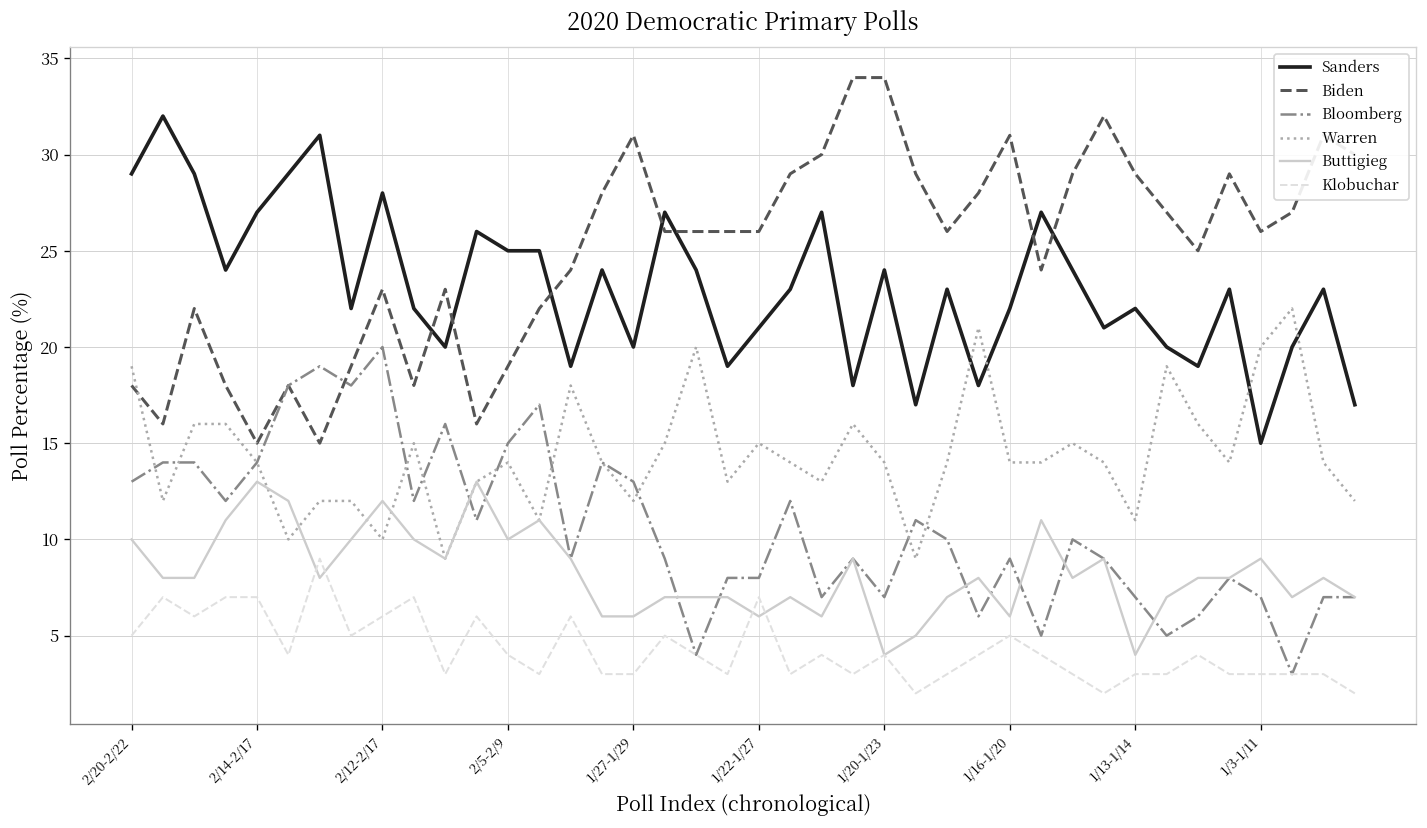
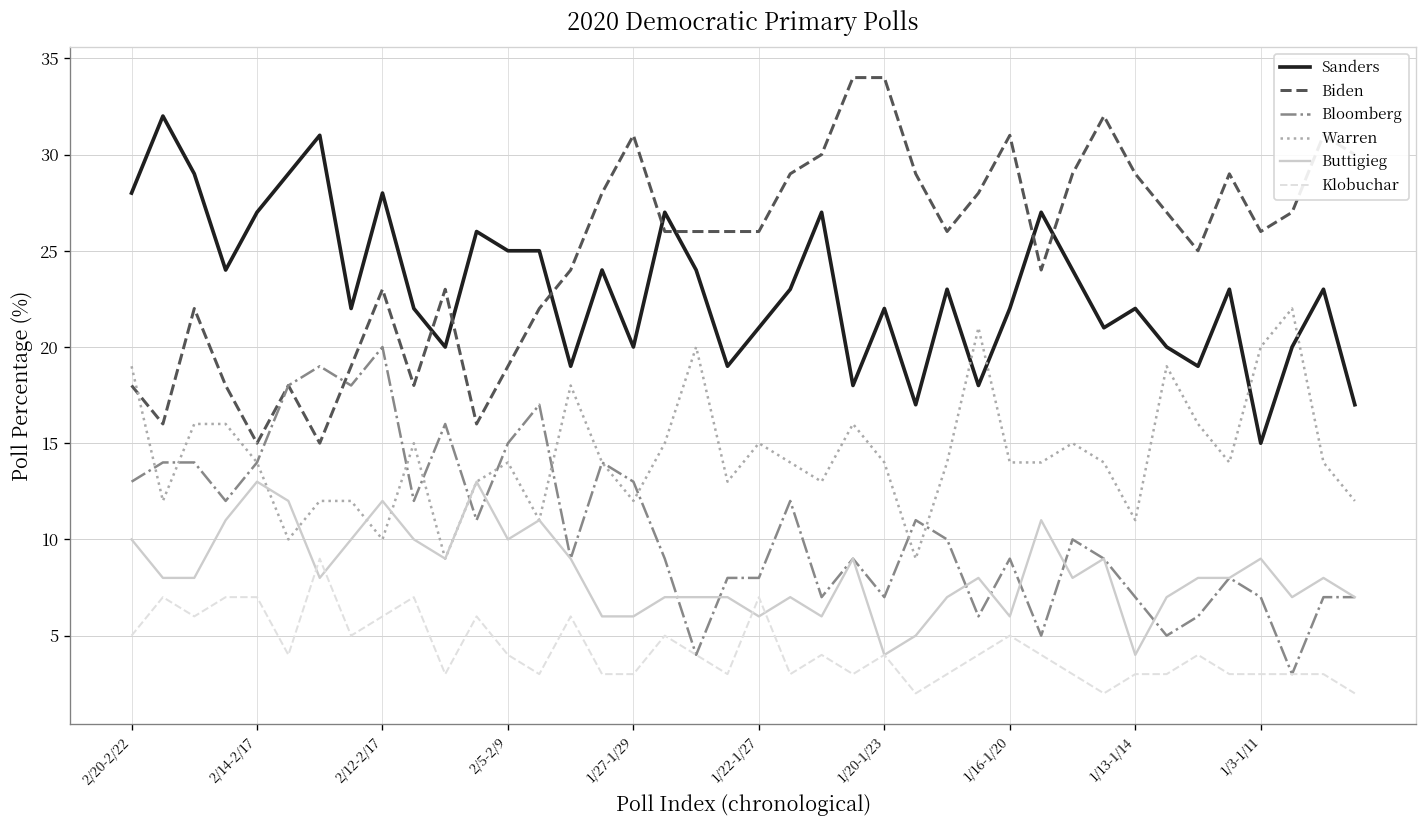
  {
    "Sanders": {
-     "2/20-2/22": 29,
+     "2/20-2/22": 28,
      "2/12-2/17": 28,
      "2/5-2/9": 25,
      "1/27-1/29": 20,
      "1/22-1/27": 21,
-     "1/20-1/23": 24,
+     "1/20-1/23": 22,
      "1/16-1/20": 22,
      "1/13-1/14": 22,
      "1/3-1/11": 15
    },
    "Biden": {
      "2/20-2/22": 18,
      "2/12-2/17": 23,
      "2/5-2/9": 19,
      "1/27-1/29": 31,
      "1/22-1/27": 26,
      "1/20-1/23": 34,
      "1/16-1/20": 31,
      "1/13-1/14": 29,
      "1/3-1/11": 26
    }
  }
